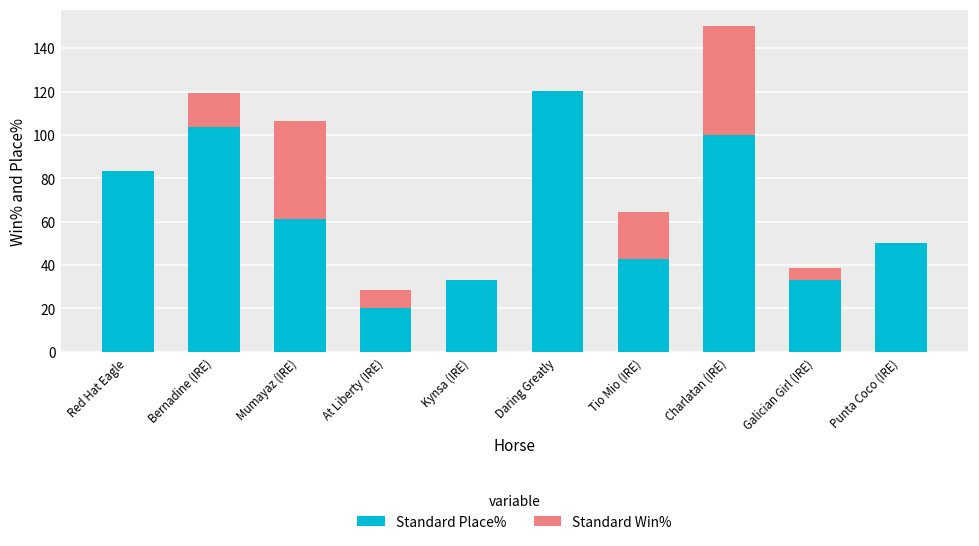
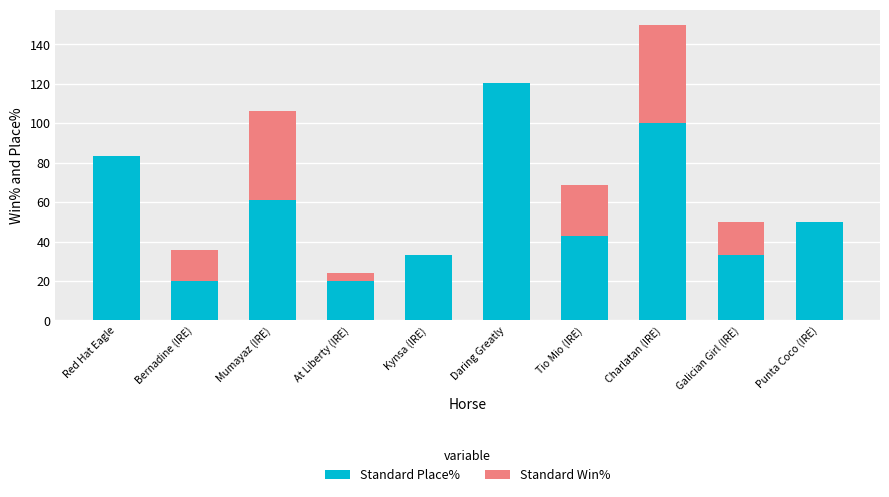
  {
    "Standard Place%": {
      "Red Hat Eagle": 83,
-     "Bernadine (IRE)": 104,
+     "Bernadine (IRE)": 20,
      "Mumayaz (IRE)": 61,
      "At Liberty (IRE)": 20,
      "Kynsa (IRE)": 33,
      "Daring Greatly": 120,
      "Tio Mio (IRE)": 43,
      "Charlatan (IRE)": 100,
      "Galician Girl (IRE)": 33,
      "Punta Coco (IRE)": 50
    },
    "Standard Win%": {
      "Red Hat Eagle": 0,
      "Bernadine (IRE)": 16,
      "Mumayaz (IRE)": 45,
-     "At Liberty (IRE)": 8,
+     "At Liberty (IRE)": 4,
      "Kynsa (IRE)": 0,
      "Daring Greatly": 0,
-     "Tio Mio (IRE)": 21,
+     "Tio Mio (IRE)": 26,
      "Charlatan (IRE)": 50,
-     "Galician Girl (IRE)": 5,
+     "Galician Girl (IRE)": 17,
      "Punta Coco (IRE)": 0
    }
  }
